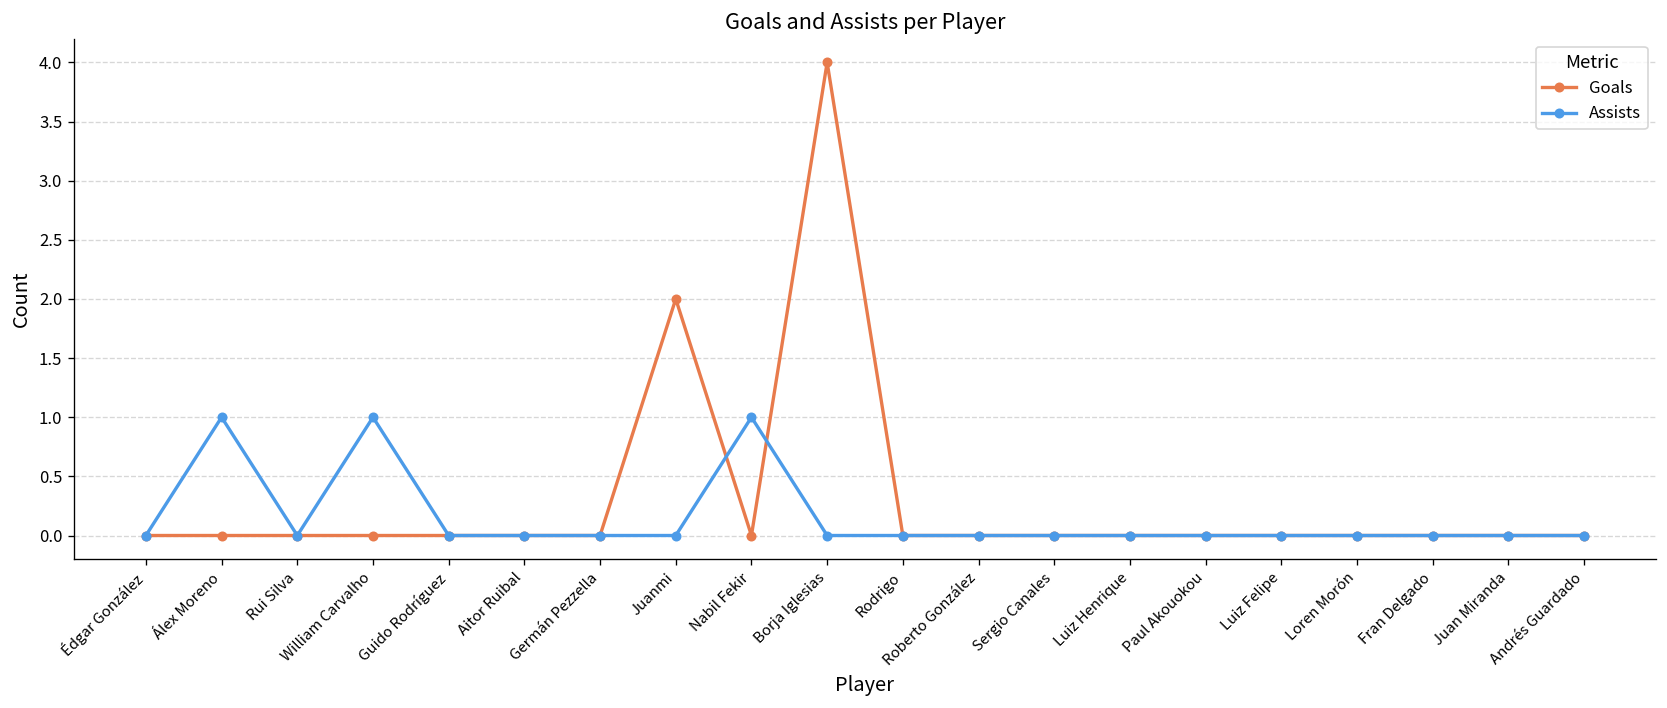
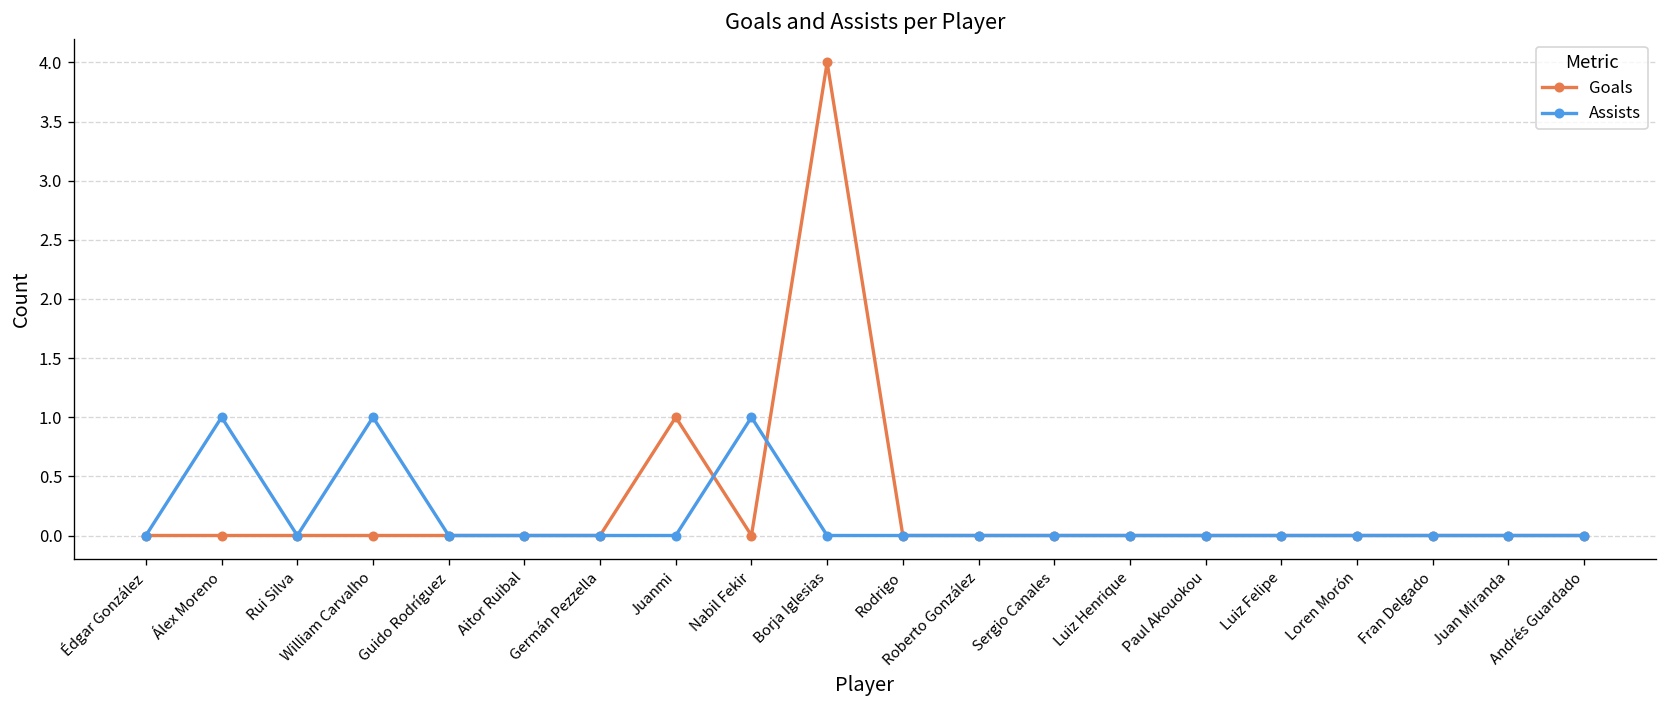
  {
    "Goals": {
      "Álex Moreno": 0,
      "William Carvalho": 0,
-     "Juanmi": 2,
+     "Juanmi": 1,
      "Nabil Fekir": 0,
      "Borja Iglesias": 4
    },
    "Assists": {
      "Álex Moreno": 1,
      "William Carvalho": 1,
      "Juanmi": 0,
      "Nabil Fekir": 1,
      "Borja Iglesias": 0
    }
  }
